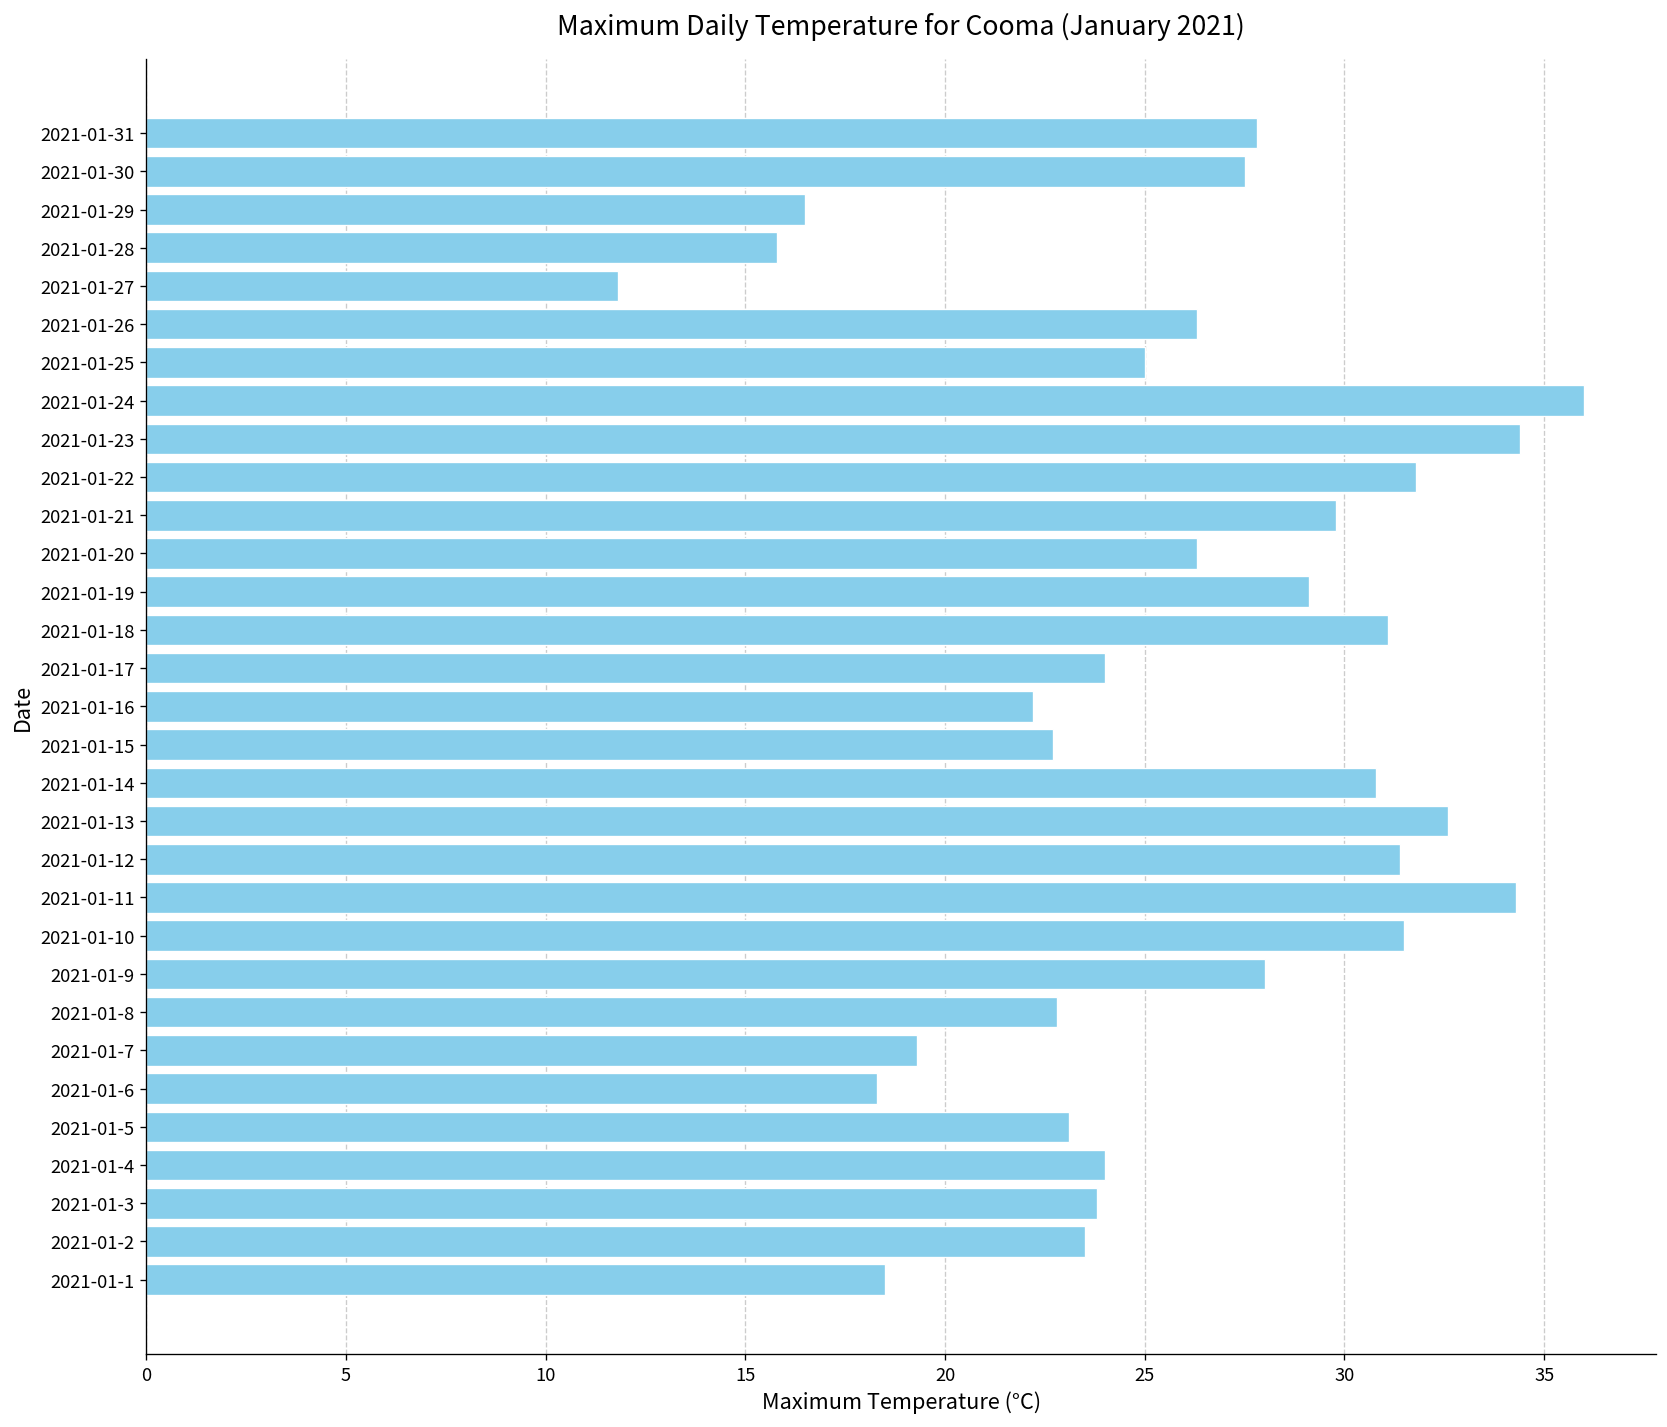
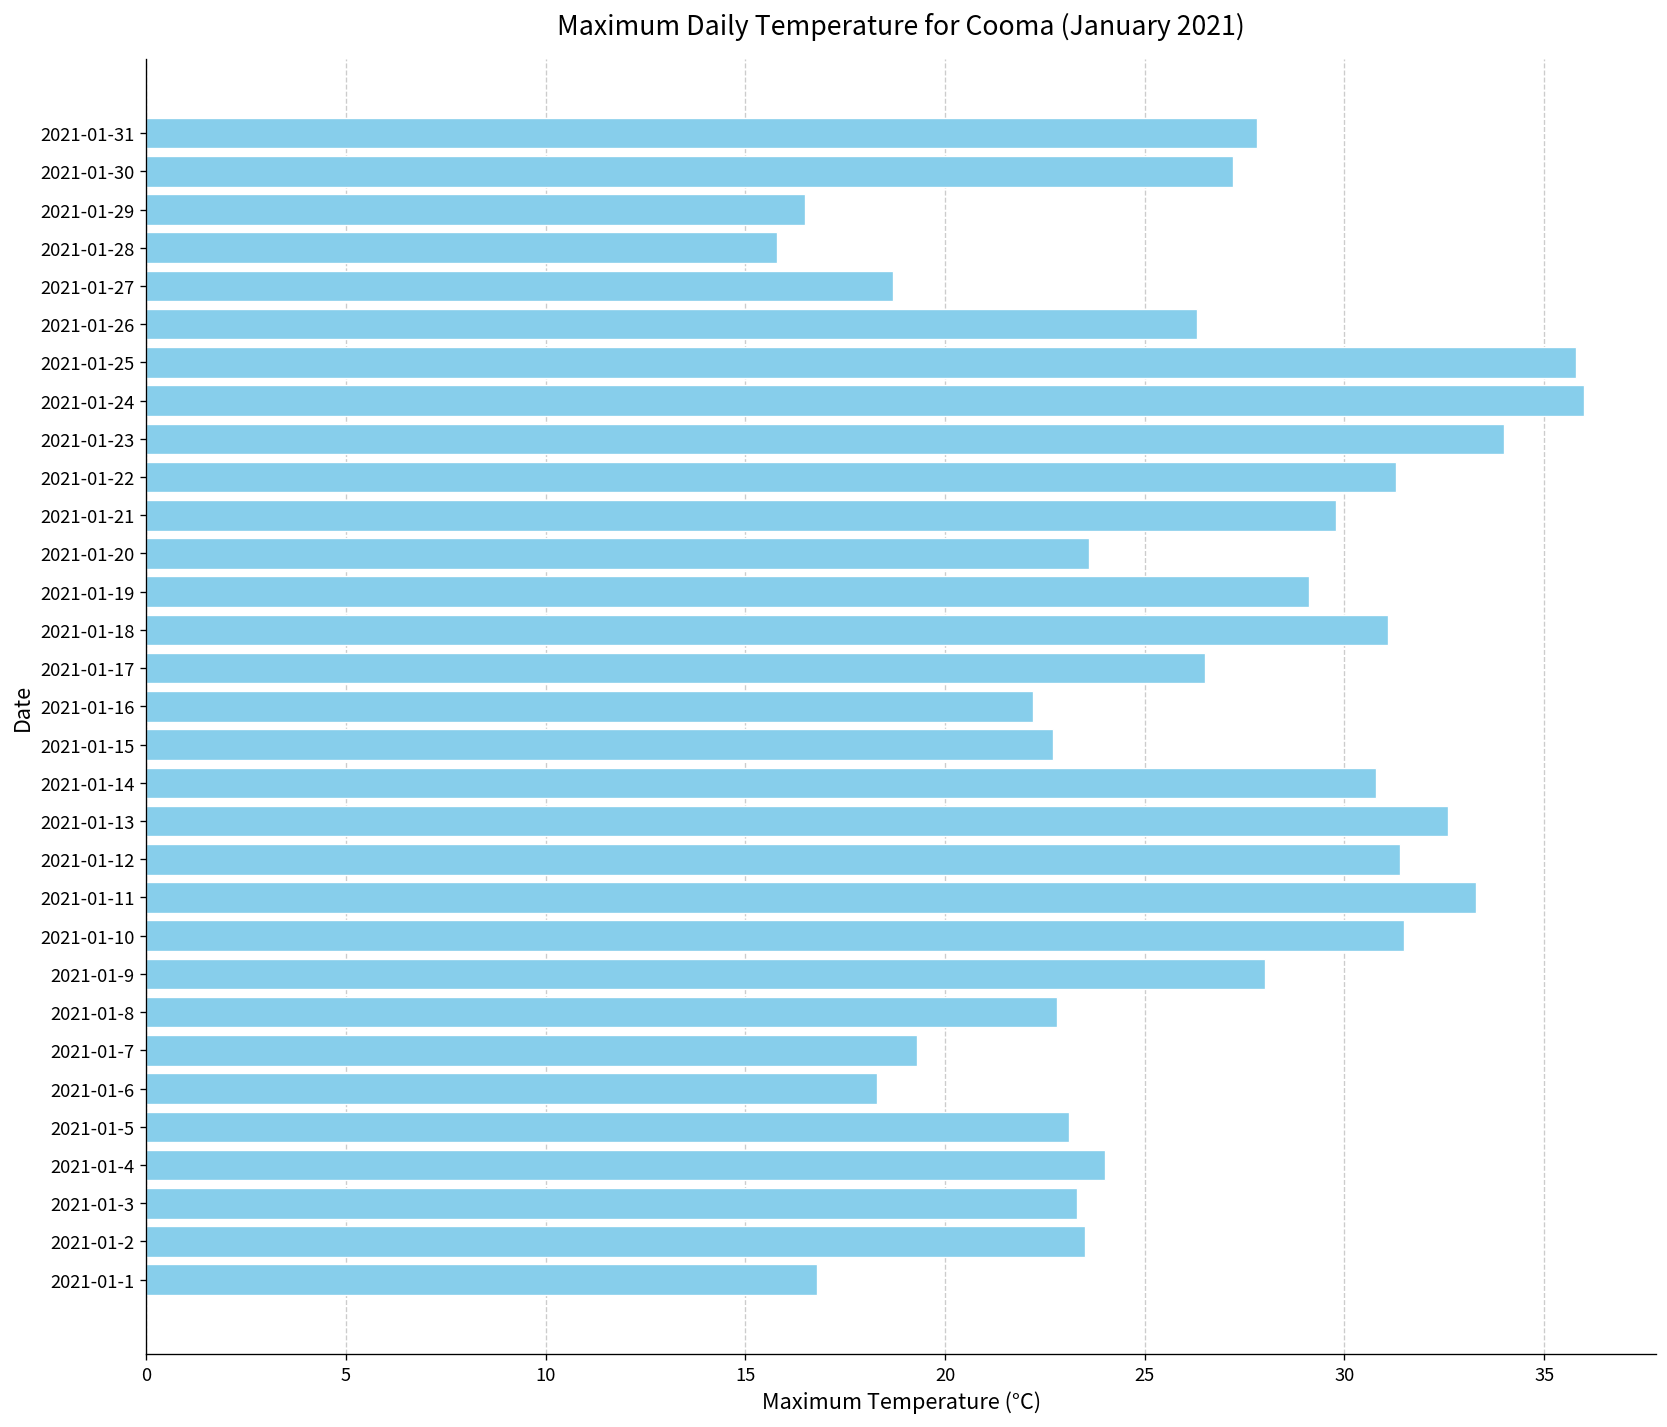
  {
    "2021-01-31": 27.8,
-   "2021-01-30": 27.5,
+   "2021-01-30": 27.2,
    "2021-01-29": 16.5,
    "2021-01-28": 15.8,
-   "2021-01-27": 11.8,
+   "2021-01-27": 18.7,
    "2021-01-26": 26.3,
-   "2021-01-25": 25.0,
+   "2021-01-25": 35.8,
    "2021-01-24": 36.0,
-   "2021-01-23": 34.4,
-   "2021-01-22": 31.8,
+   "2021-01-23": 34.0,
+   "2021-01-22": 31.3,
    "2021-01-21": 29.8,
-   "2021-01-20": 26.3,
+   "2021-01-20": 23.6,
    "2021-01-19": 29.1,
    "2021-01-18": 31.1,
-   "2021-01-17": 24.0,
+   "2021-01-17": 26.5,
    "2021-01-16": 22.2,
    "2021-01-15": 22.7,
    "2021-01-14": 30.8,
    "2021-01-13": 32.6,
    "2021-01-12": 31.4,
-   "2021-01-11": 34.3,
+   "2021-01-11": 33.3,
    "2021-01-10": 31.5,
    "2021-01-9": 28.0,
    "2021-01-8": 22.8,
    "2021-01-7": 19.3,
    "2021-01-6": 18.3,
    "2021-01-5": 23.1,
    "2021-01-4": 24.0,
-   "2021-01-3": 23.8,
+   "2021-01-3": 23.3,
    "2021-01-2": 23.5,
-   "2021-01-1": 18.5
+   "2021-01-1": 16.8
  }
